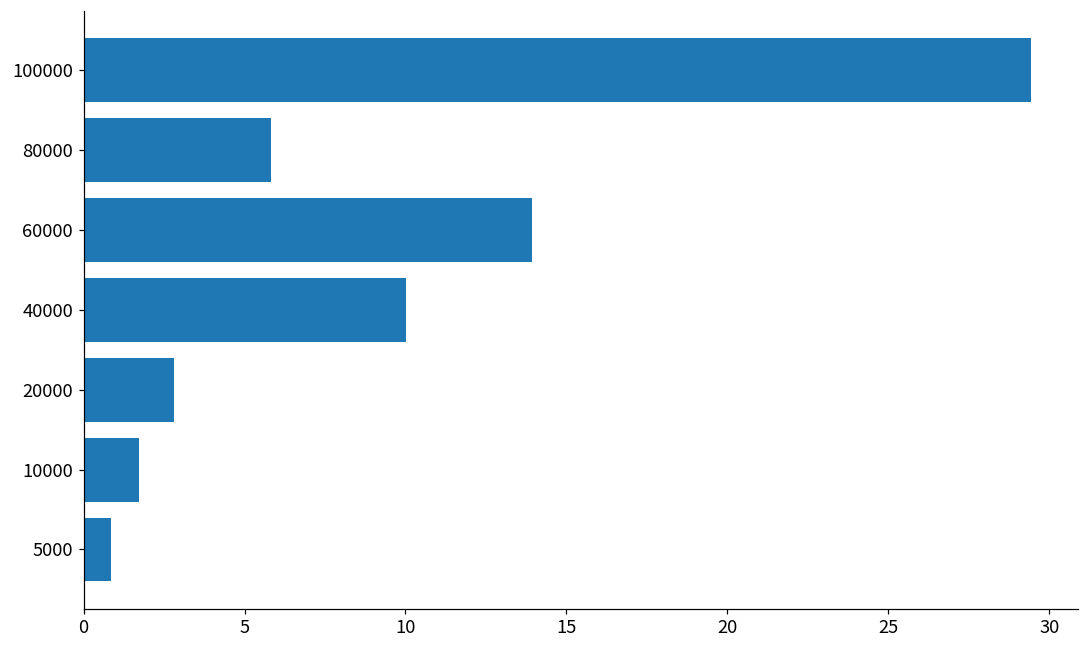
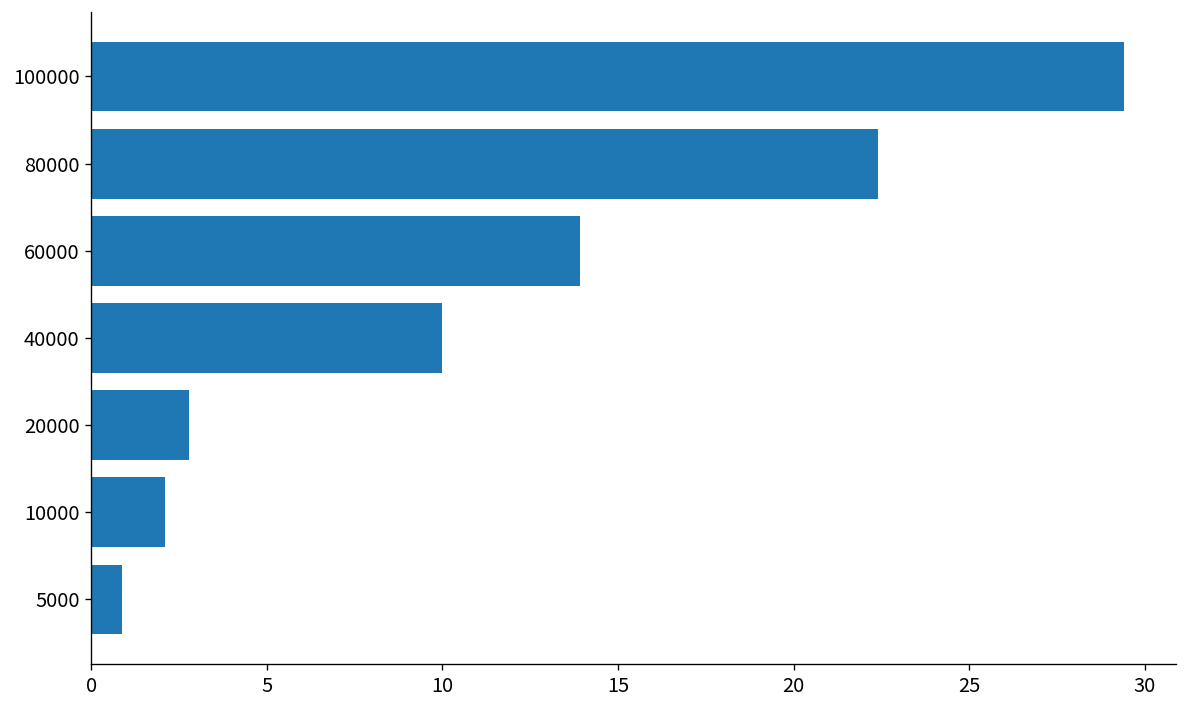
  {
    "100000": 29.4,
-   "80000": 5.8,
+   "80000": 22.4,
    "60000": 13.9,
    "40000": 10.0,
    "20000": 2.8,
-   "10000": 1.7,
+   "10000": 2.1,
    "5000": 0.9
  }
